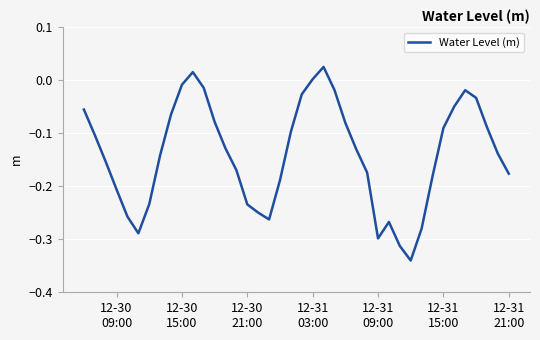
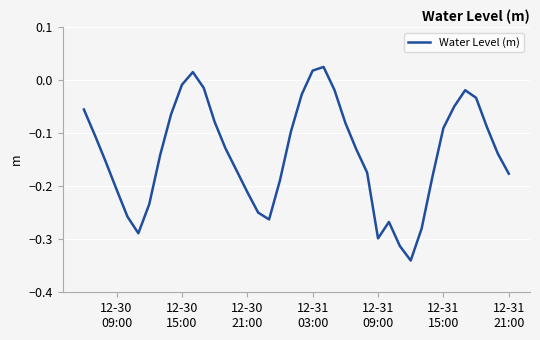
  {
    "12-30 09:00": -0.21,
    "12-30 15:00": -0.01,
-   "12-30 21:00": -0.23,
-   "12-31 03:00": 0.00,
+   "12-30 21:00": -0.21,
+   "12-31 03:00": 0.02,
    "12-31 09:00": -0.30,
    "12-31 15:00": -0.09,
    "12-31 21:00": -0.18
  }
